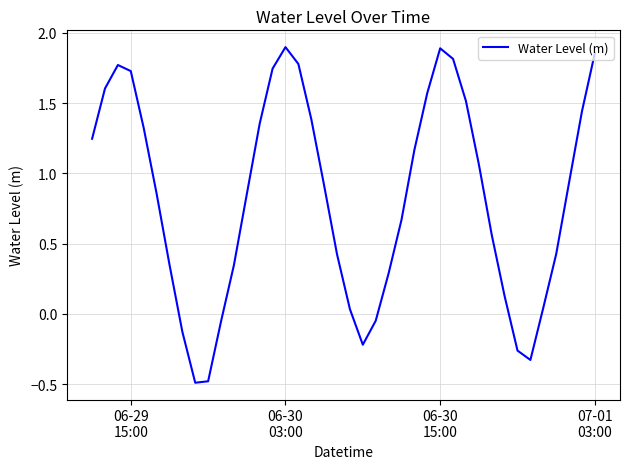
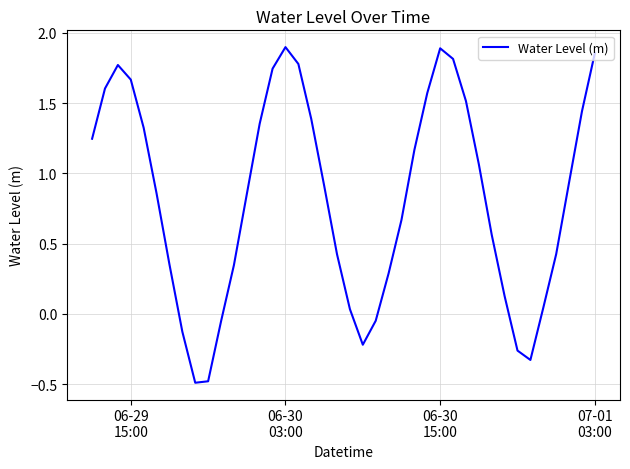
  {
-   "06-29 15:00": 1.73,
+   "06-29 15:00": 1.67,
    "06-30 03:00": 1.90,
    "06-30 15:00": 1.89
  }
